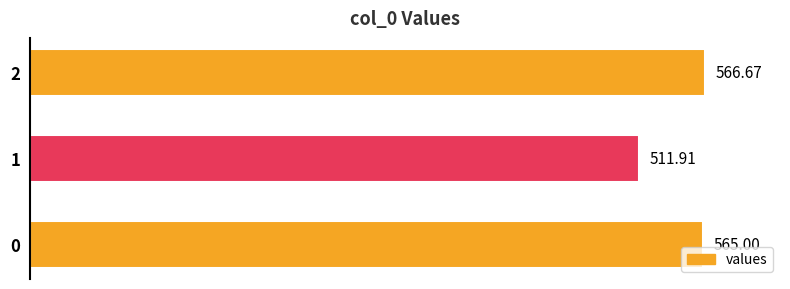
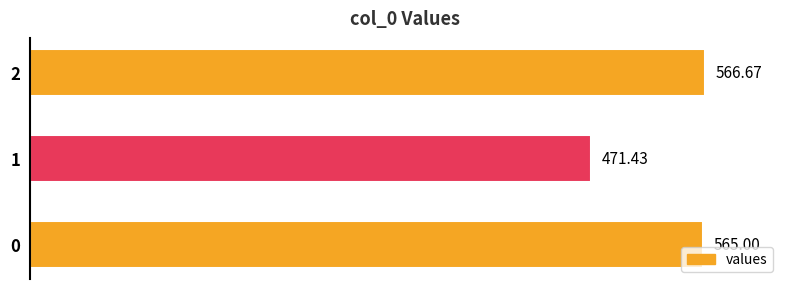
  {
    "2": 566.67,
-   "1": 511.91
+   "1": 471.43
  }
